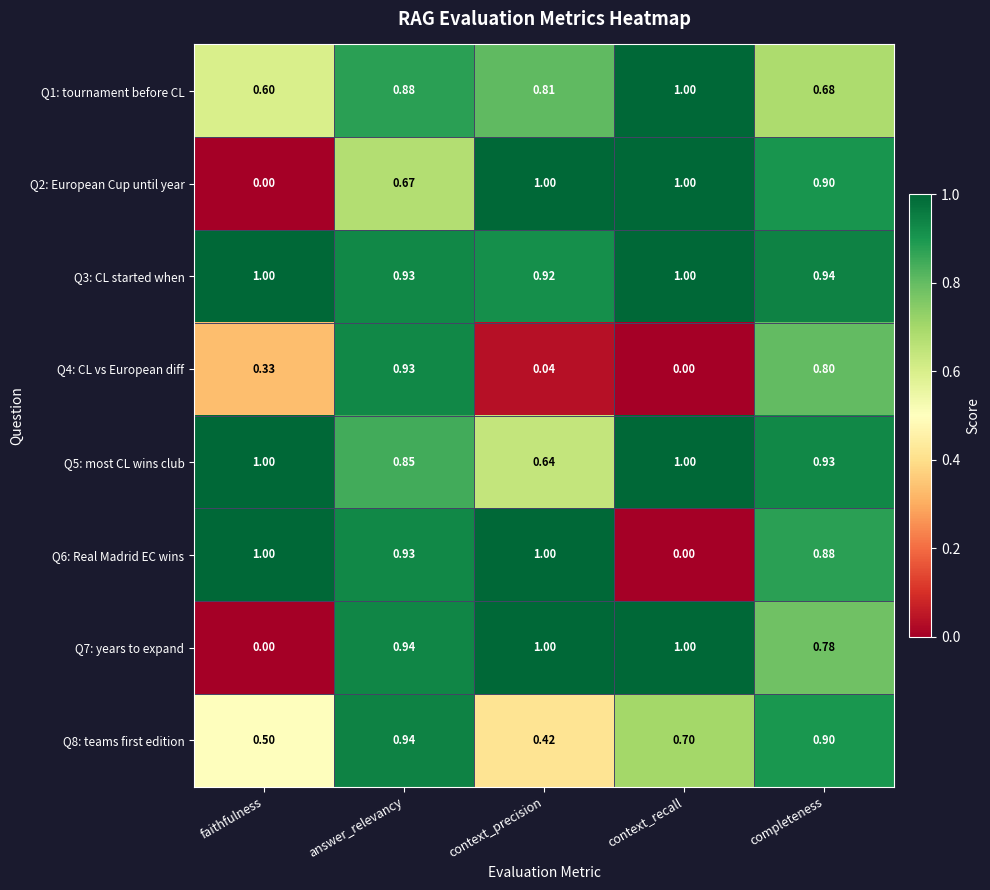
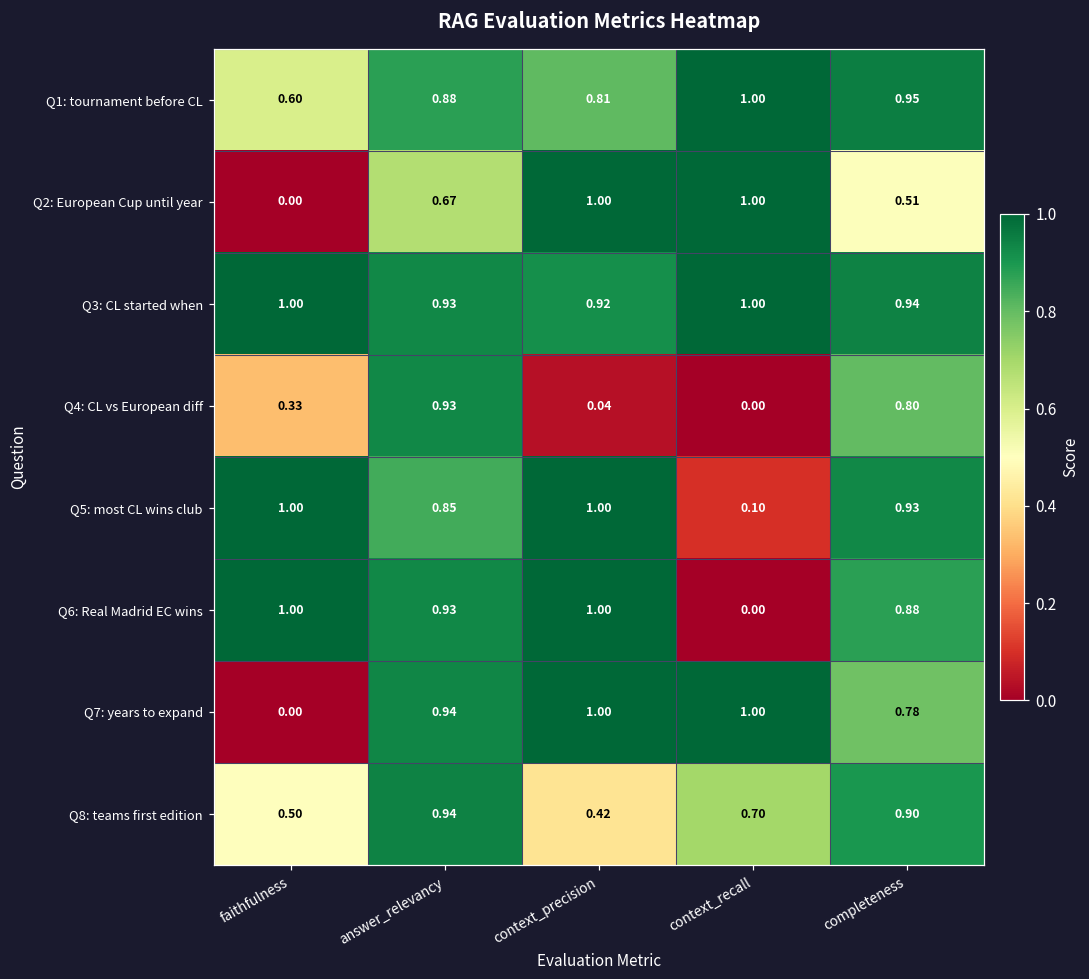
  {
    "Q1: tournament before CL": {
      "faithfulness": 0.60,
      "answer_relevancy": 0.88,
      "context_precision": 0.81,
      "context_recall": 1.00,
-     "completeness": 0.68
+     "completeness": 0.95
    },
    "Q2: European Cup until year": {
      "faithfulness": 0.00,
      "answer_relevancy": 0.67,
      "context_precision": 1.00,
      "context_recall": 1.00,
-     "completeness": 0.90
+     "completeness": 0.51
    },
    "Q3: CL started when": {
      "faithfulness": 1.00,
      "answer_relevancy": 0.93,
      "context_precision": 0.92,
      "context_recall": 1.00,
      "completeness": 0.94
    },
    "Q4: CL vs European diff": {
      "faithfulness": 0.33,
      "answer_relevancy": 0.93,
      "context_precision": 0.04,
      "context_recall": 0.00,
      "completeness": 0.80
    },
    "Q5: most CL wins club": {
      "faithfulness": 1.00,
      "answer_relevancy": 0.85,
-     "context_precision": 0.64,
-     "context_recall": 1.00,
+     "context_precision": 1.00,
+     "context_recall": 0.10,
      "completeness": 0.93
    },
    "Q6: Real Madrid EC wins": {
      "faithfulness": 1.00,
      "answer_relevancy": 0.93,
      "context_precision": 1.00,
      "context_recall": 0.00,
      "completeness": 0.88
    },
    "Q7: years to expand": {
      "faithfulness": 0.00,
      "answer_relevancy": 0.94,
      "context_precision": 1.00,
      "context_recall": 1.00,
      "completeness": 0.78
    },
    "Q8: teams first edition": {
      "faithfulness": 0.50,
      "answer_relevancy": 0.94,
      "context_precision": 0.42,
      "context_recall": 0.70,
      "completeness": 0.90
    }
  }
